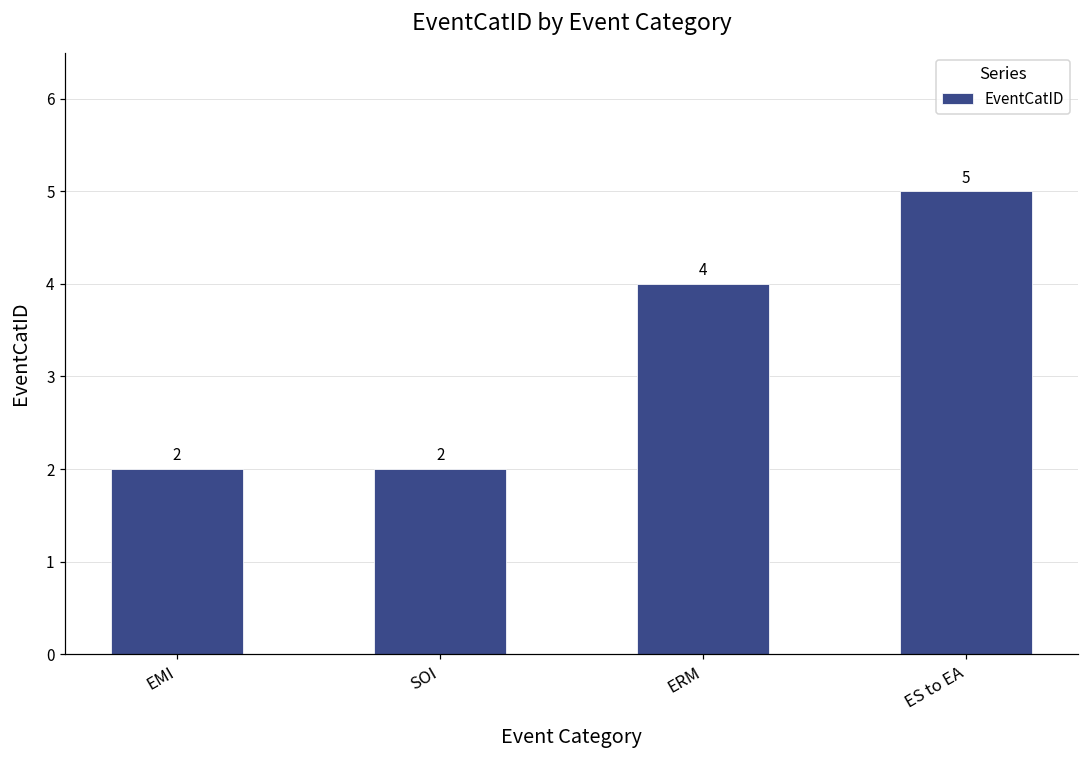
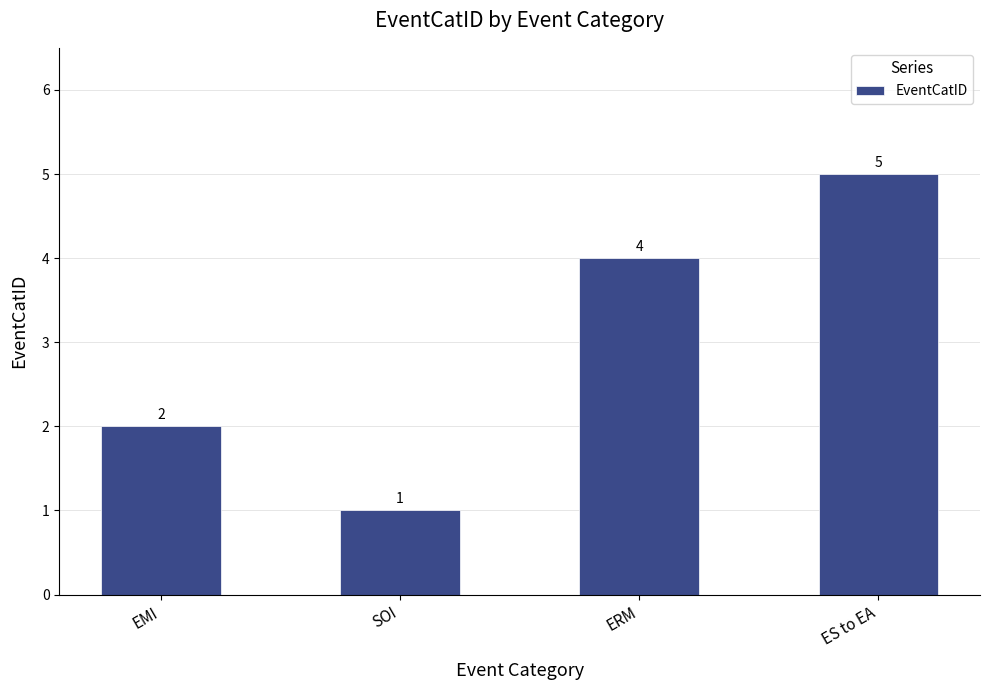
  {
    "EMI": 2,
-   "SOI": 2,
+   "SOI": 1,
    "ERM": 4,
    "ES to EA": 5
  }
